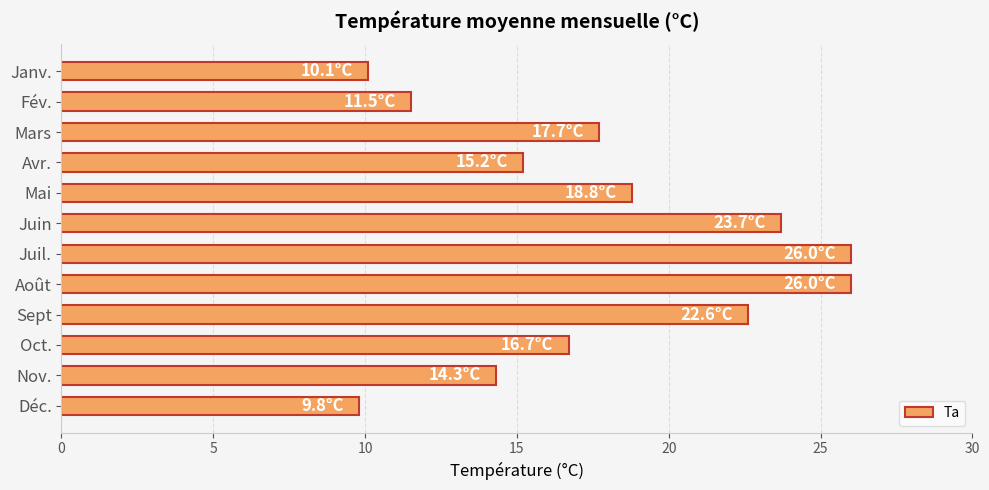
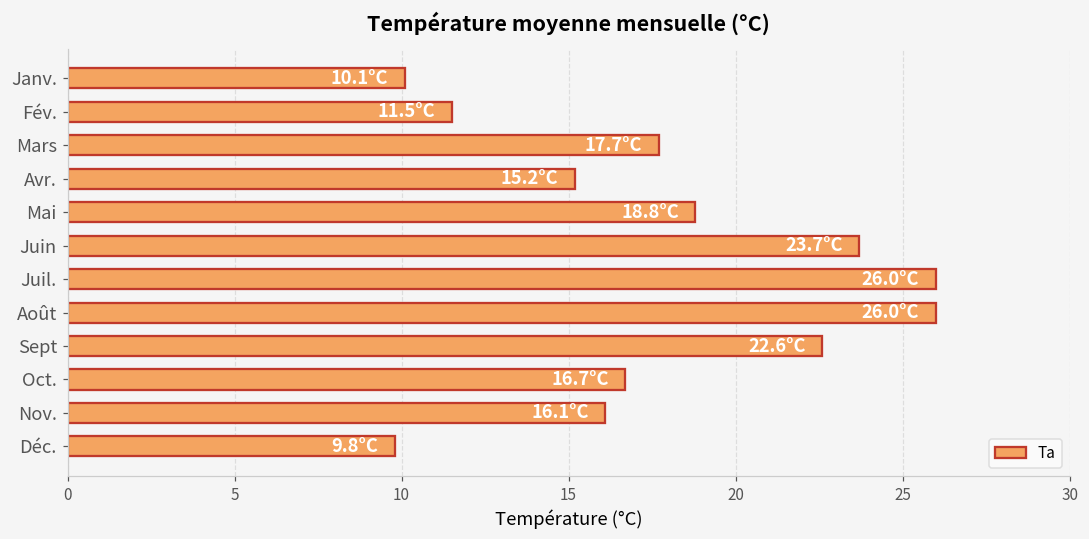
  {
    "Janv.": "10.1°C",
    "Fév.": "11.5°C",
    "Mars": "17.7°C",
    "Avr.": "15.2°C",
    "Mai": "18.8°C",
    "Juin": "23.7°C",
    "Juil.": "26.0°C",
    "Août": "26.0°C",
    "Sept": "22.6°C",
    "Oct.": "16.7°C",
-   "Nov.": "14.3°C",
+   "Nov.": "16.1°C",
    "Déc.": "9.8°C"
  }
